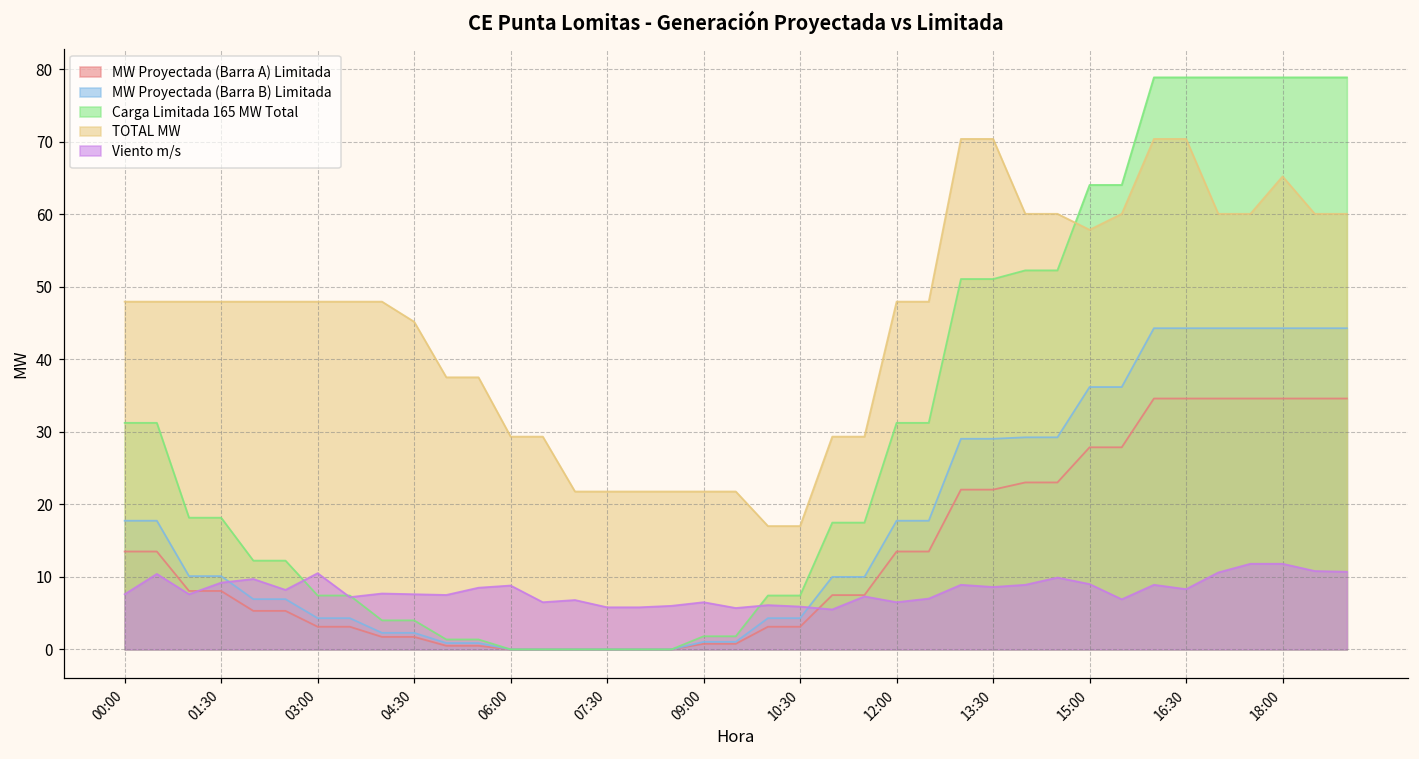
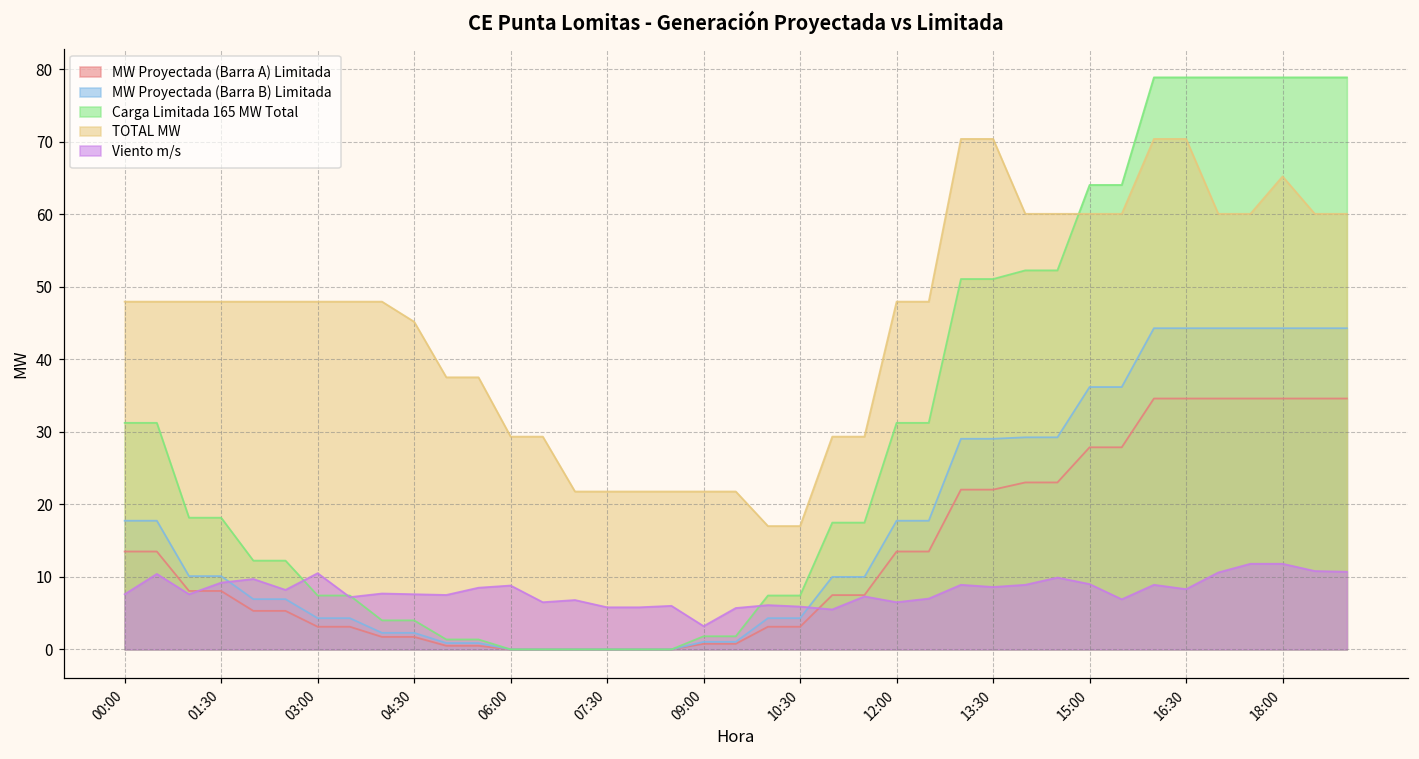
  {
    "MW Proyectada (Barra A) Limitada": {
      "00:00": 13,
      "01:30": 8,
      "03:00": 3,
      "04:30": 2,
      "10:30": 3,
      "12:00": 13,
      "13:30": 22,
      "15:00": 28,
      "16:30": 35,
      "18:00": 35
    },
    "MW Proyectada (Barra B) Limitada": {
      "00:00": 18,
      "01:30": 10,
      "03:00": 4,
      "04:30": 2,
      "10:30": 4,
      "12:00": 18,
      "13:30": 29,
      "15:00": 36,
      "16:30": 44,
      "18:00": 44
    },
    "Carga Limitada 165 MW Total": {
      "00:00": 31,
      "01:30": 18,
      "03:00": 7,
      "04:30": 4,
      "09:00": 2,
      "10:30": 7,
      "12:00": 31,
      "13:30": 51,
      "15:00": 64,
      "16:30": 79,
      "18:00": 79
    },
    "TOTAL MW": {
      "00:00": 48,
      "01:30": 48,
      "03:00": 48,
      "04:30": 45,
      "06:00": 29,
      "07:30": 22,
      "09:00": 22,
      "10:30": 17,
      "12:00": 48,
      "13:30": 70,
-     "15:00": 58,
+     "15:00": 60,
      "16:30": 70,
      "18:00": 65
    },
    "Viento m/s": {
      "00:00": 8,
      "01:30": 9,
      "03:00": 11,
      "04:30": 8,
      "06:00": 9,
      "07:30": 6,
-     "09:00": 7,
+     "09:00": 3,
      "10:30": 6,
      "12:00": 7,
      "13:30": 9,
      "15:00": 9,
      "16:30": 8,
      "18:00": 12
    }
  }
